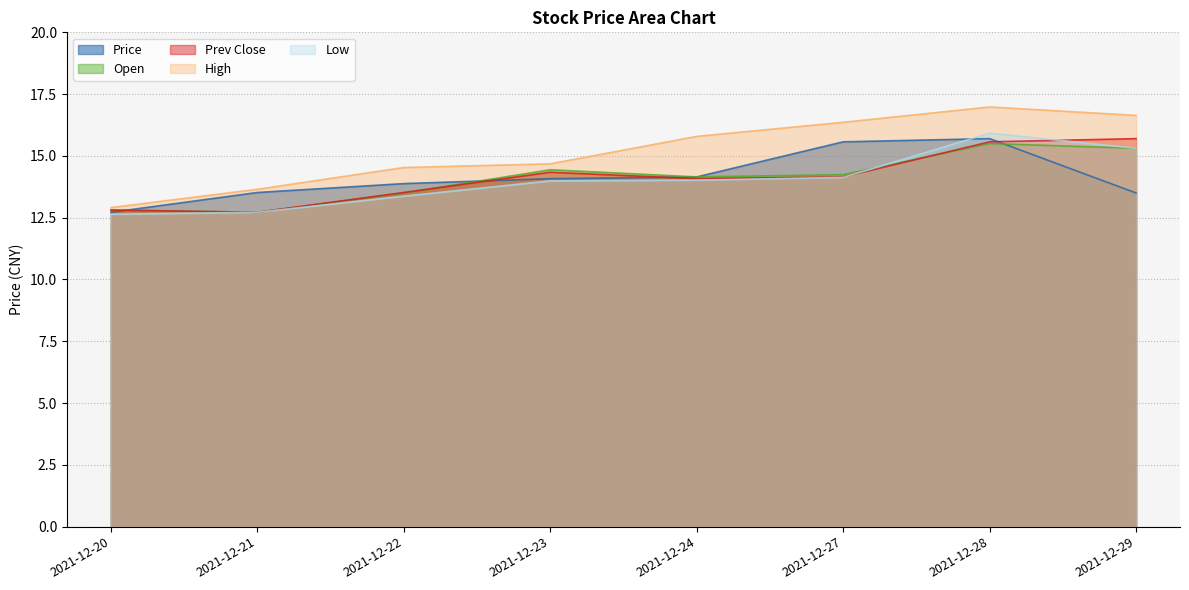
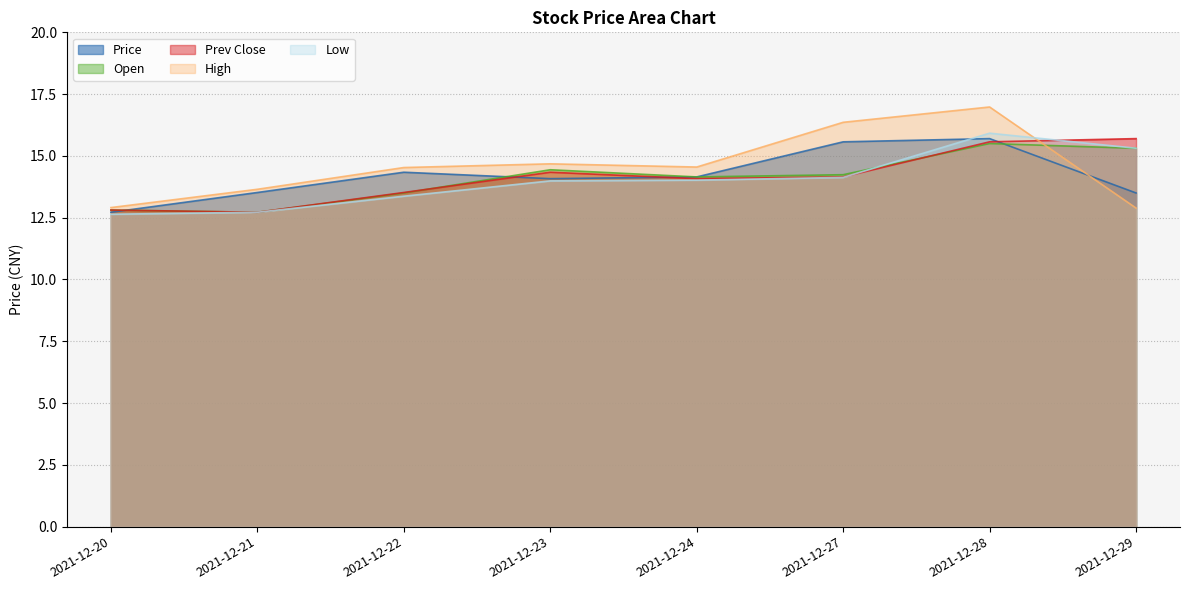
  {
    "Price": {
      "2021-12-21": 13.5,
-     "2021-12-22": 13.9,
+     "2021-12-22": 14.3,
      "2021-12-27": 15.6,
      "2021-12-28": 15.7,
      "2021-12-29": 13.5
    },
    "Prev Close": {
      "2021-12-29": 15.7
    },
    "High": {
      "2021-12-21": 13.7,
      "2021-12-22": 14.5,
      "2021-12-23": 14.7,
-     "2021-12-24": 15.8,
+     "2021-12-24": 14.6,
      "2021-12-27": 16.4,
      "2021-12-28": 17.0,
-     "2021-12-29": 16.6
+     "2021-12-29": 12.9
    },
    "Low": {
      "2021-12-22": 13.4,
      "2021-12-28": 15.9
    }
  }
